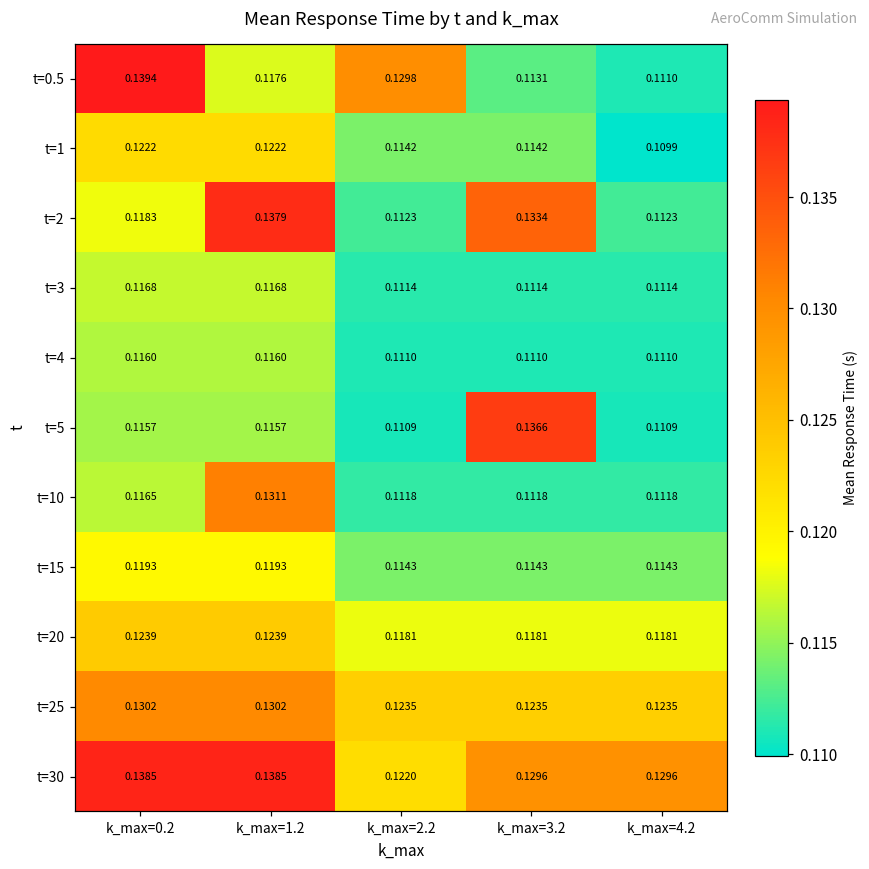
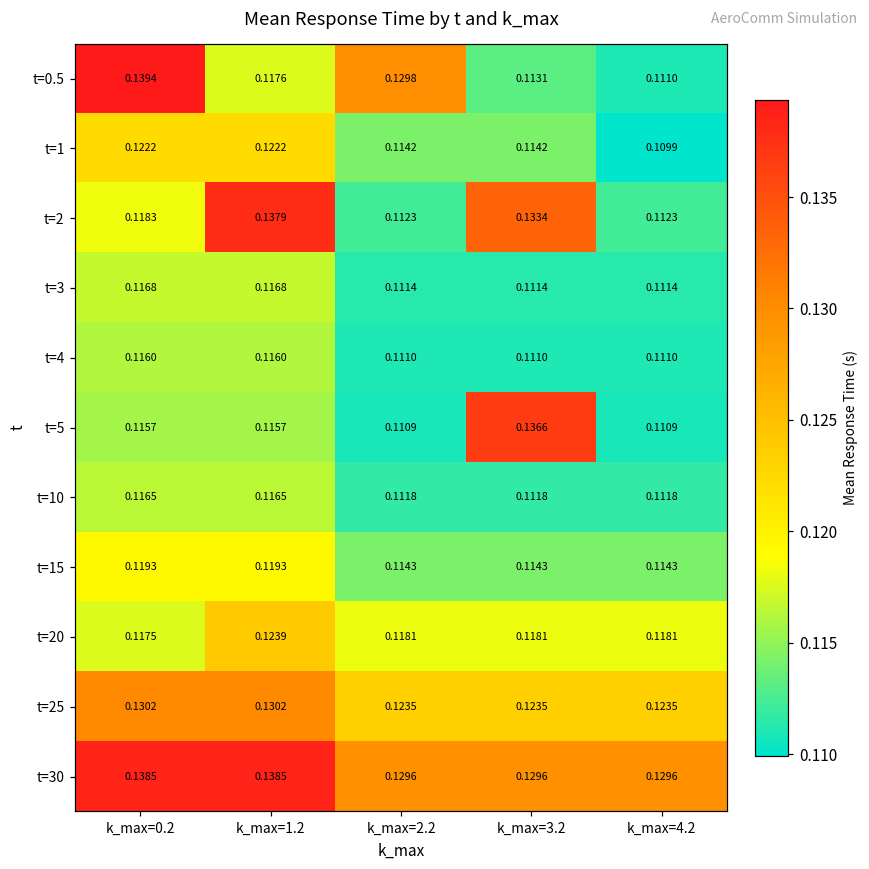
  {
    "t=0.5": {
      "k_max=0.2": 0.1394,
      "k_max=1.2": 0.1176,
      "k_max=2.2": 0.1298,
      "k_max=3.2": 0.1131,
      "k_max=4.2": 0.1110
    },
    "t=1": {
      "k_max=0.2": 0.1222,
      "k_max=1.2": 0.1222,
      "k_max=2.2": 0.1142,
      "k_max=3.2": 0.1142,
      "k_max=4.2": 0.1099
    },
    "t=2": {
      "k_max=0.2": 0.1183,
      "k_max=1.2": 0.1379,
      "k_max=2.2": 0.1123,
      "k_max=3.2": 0.1334,
      "k_max=4.2": 0.1123
    },
    "t=3": {
      "k_max=0.2": 0.1168,
      "k_max=1.2": 0.1168,
      "k_max=2.2": 0.1114,
      "k_max=3.2": 0.1114,
      "k_max=4.2": 0.1114
    },
    "t=4": {
      "k_max=0.2": 0.1160,
      "k_max=1.2": 0.1160,
      "k_max=2.2": 0.1110,
      "k_max=3.2": 0.1110,
      "k_max=4.2": 0.1110
    },
    "t=5": {
      "k_max=0.2": 0.1157,
      "k_max=1.2": 0.1157,
      "k_max=2.2": 0.1109,
      "k_max=3.2": 0.1366,
      "k_max=4.2": 0.1109
    },
    "t=10": {
      "k_max=0.2": 0.1165,
-     "k_max=1.2": 0.1311,
+     "k_max=1.2": 0.1165,
      "k_max=2.2": 0.1118,
      "k_max=3.2": 0.1118,
      "k_max=4.2": 0.1118
    },
    "t=15": {
      "k_max=0.2": 0.1193,
      "k_max=1.2": 0.1193,
      "k_max=2.2": 0.1143,
      "k_max=3.2": 0.1143,
      "k_max=4.2": 0.1143
    },
    "t=20": {
-     "k_max=0.2": 0.1239,
+     "k_max=0.2": 0.1175,
      "k_max=1.2": 0.1239,
      "k_max=2.2": 0.1181,
      "k_max=3.2": 0.1181,
      "k_max=4.2": 0.1181
    },
    "t=25": {
      "k_max=0.2": 0.1302,
      "k_max=1.2": 0.1302,
      "k_max=2.2": 0.1235,
      "k_max=3.2": 0.1235,
      "k_max=4.2": 0.1235
    },
    "t=30": {
      "k_max=0.2": 0.1385,
      "k_max=1.2": 0.1385,
-     "k_max=2.2": 0.1220,
+     "k_max=2.2": 0.1296,
      "k_max=3.2": 0.1296,
      "k_max=4.2": 0.1296
    }
  }
